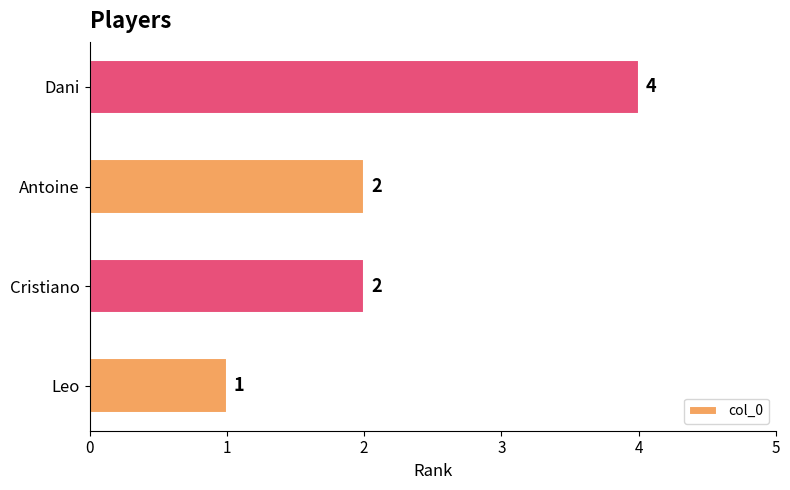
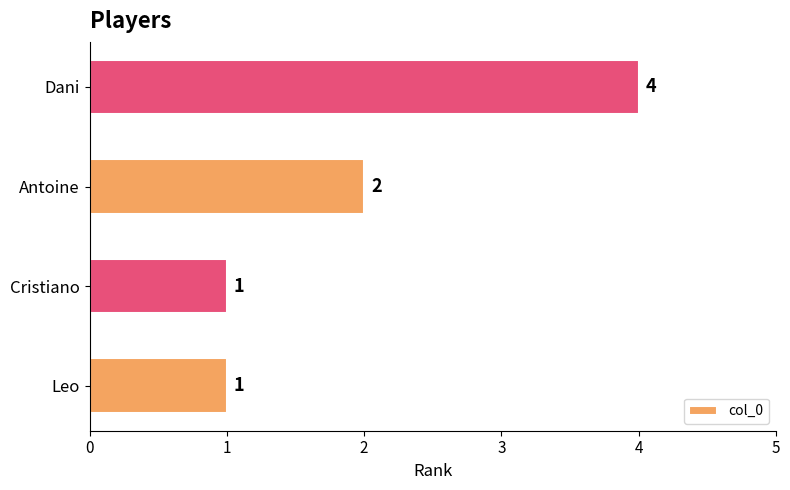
  {
    "Dani": 4,
    "Antoine": 2,
-   "Cristiano": 2,
+   "Cristiano": 1,
    "Leo": 1
  }
